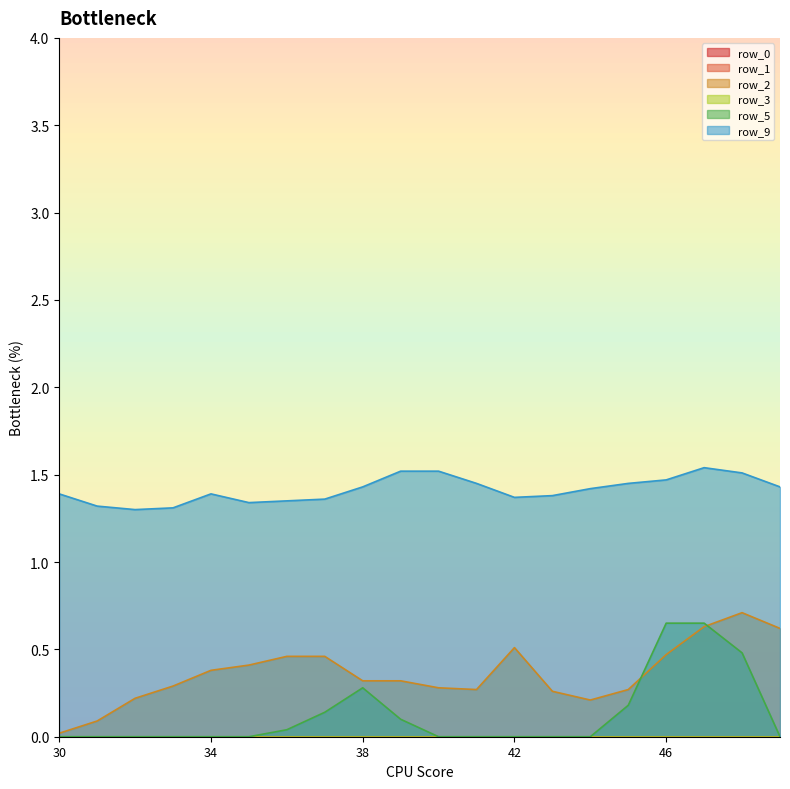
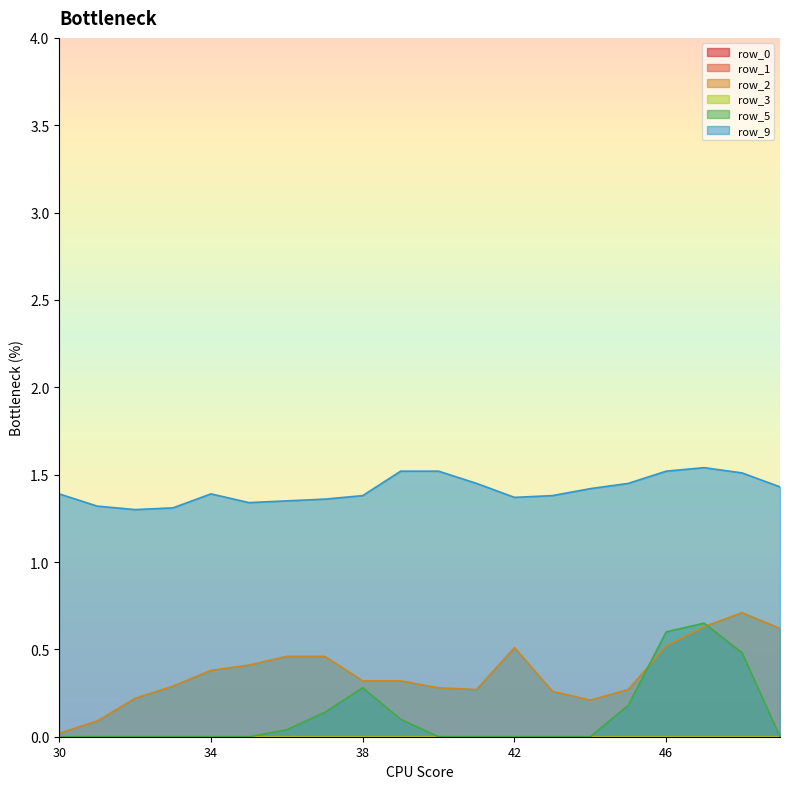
  {
    "row_3": {
      "38": 0.00,
      "46": 0.00
    },
    "row_2": {
      "30": 0.02,
      "34": 0.38,
      "38": 0.32,
      "42": 0.51,
-     "46": 0.47
+     "46": 0.52
    },
    "row_5": {
      "38": 0.28,
-     "46": 0.65
+     "46": 0.60
    },
    "row_9": {
      "30": 1.39,
      "34": 1.39,
-     "38": 1.43,
+     "38": 1.38,
      "42": 1.37,
-     "46": 1.47
+     "46": 1.52
    }
  }
